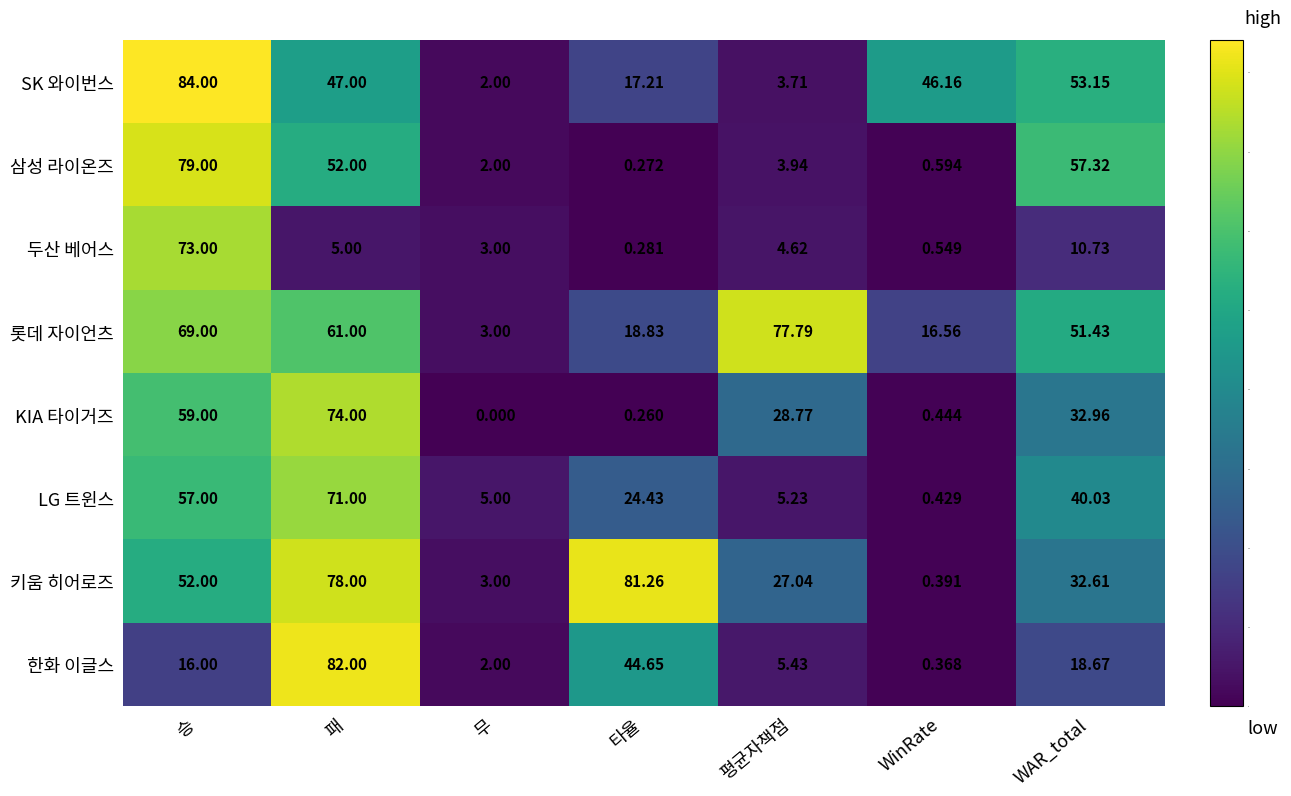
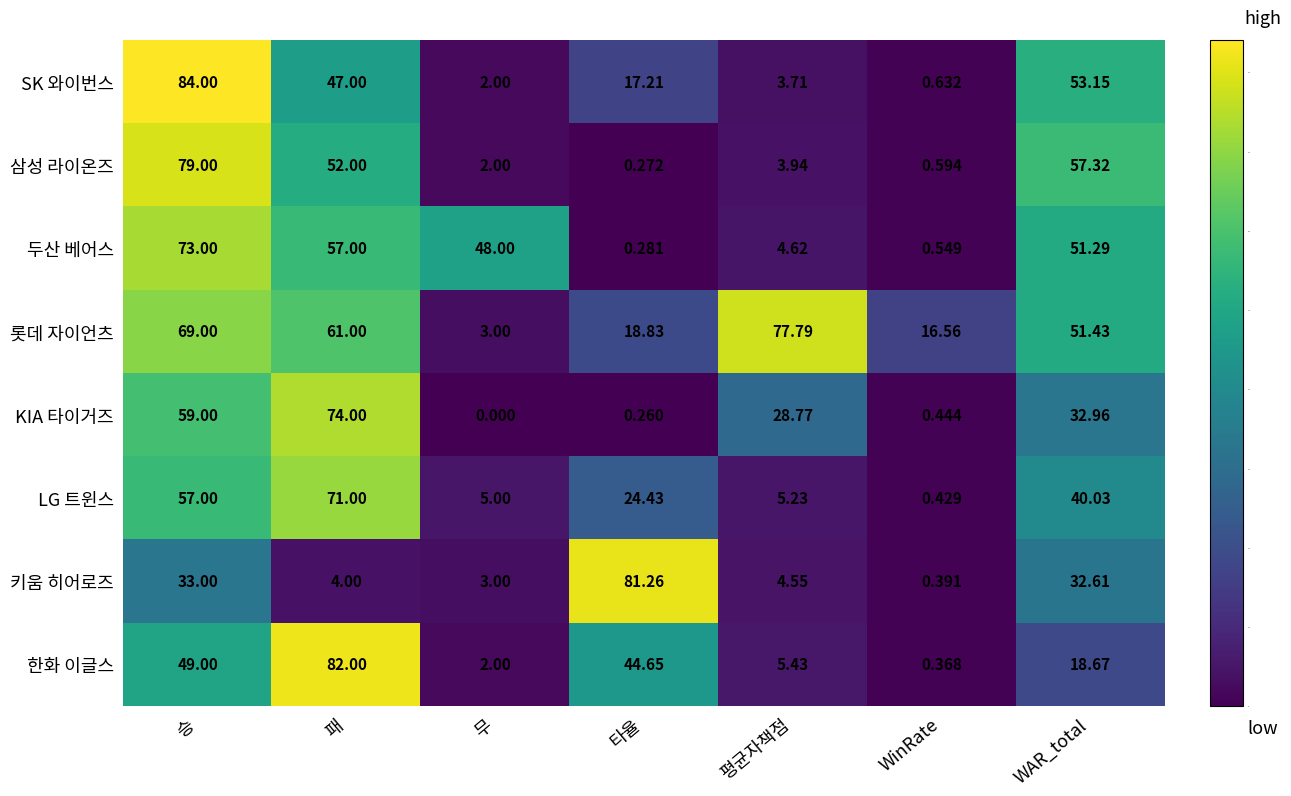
  {
    "SK 와이번스": {
      "승": 84.00,
      "패": 47.00,
      "무": 2.00,
      "타율": 17.21,
      "평균자책점": 3.71,
-     "WinRate": 46.16,
+     "WinRate": 0.632,
      "WAR_total": 53.15
    },
    "삼성 라이온즈": {
      "승": 79.00,
      "패": 52.00,
      "무": 2.00,
      "타율": 0.272,
      "평균자책점": 3.94,
      "WinRate": 0.594,
      "WAR_total": 57.32
    },
    "두산 베어스": {
      "승": 73.00,
-     "패": 5.00,
-     "무": 3.00,
+     "패": 57.00,
+     "무": 48.00,
      "타율": 0.281,
      "평균자책점": 4.62,
      "WinRate": 0.549,
-     "WAR_total": 10.73
+     "WAR_total": 51.29
    },
    "롯데 자이언츠": {
      "승": 69.00,
      "패": 61.00,
      "무": 3.00,
      "타율": 18.83,
      "평균자책점": 77.79,
      "WinRate": 16.56,
      "WAR_total": 51.43
    },
    "KIA 타이거즈": {
      "승": 59.00,
      "패": 74.00,
      "무": 0.000,
      "타율": 0.260,
      "평균자책점": 28.77,
      "WinRate": 0.444,
      "WAR_total": 32.96
    },
    "LG 트윈스": {
      "승": 57.00,
      "패": 71.00,
      "무": 5.00,
      "타율": 24.43,
      "평균자책점": 5.23,
      "WinRate": 0.429,
      "WAR_total": 40.03
    },
    "키움 히어로즈": {
-     "승": 52.00,
-     "패": 78.00,
+     "승": 33.00,
+     "패": 4.00,
      "무": 3.00,
      "타율": 81.26,
-     "평균자책점": 27.04,
+     "평균자책점": 4.55,
      "WinRate": 0.391,
      "WAR_total": 32.61
    },
    "한화 이글스": {
-     "승": 16.00,
+     "승": 49.00,
      "패": 82.00,
      "무": 2.00,
      "타율": 44.65,
      "평균자책점": 5.43,
      "WinRate": 0.368,
      "WAR_total": 18.67
    }
  }
